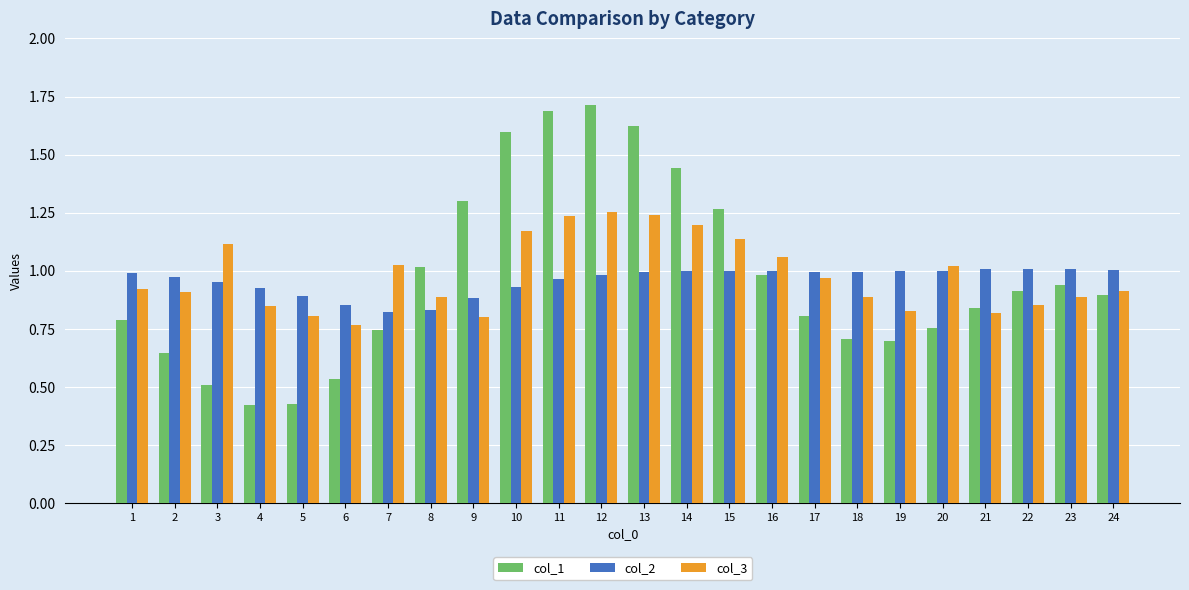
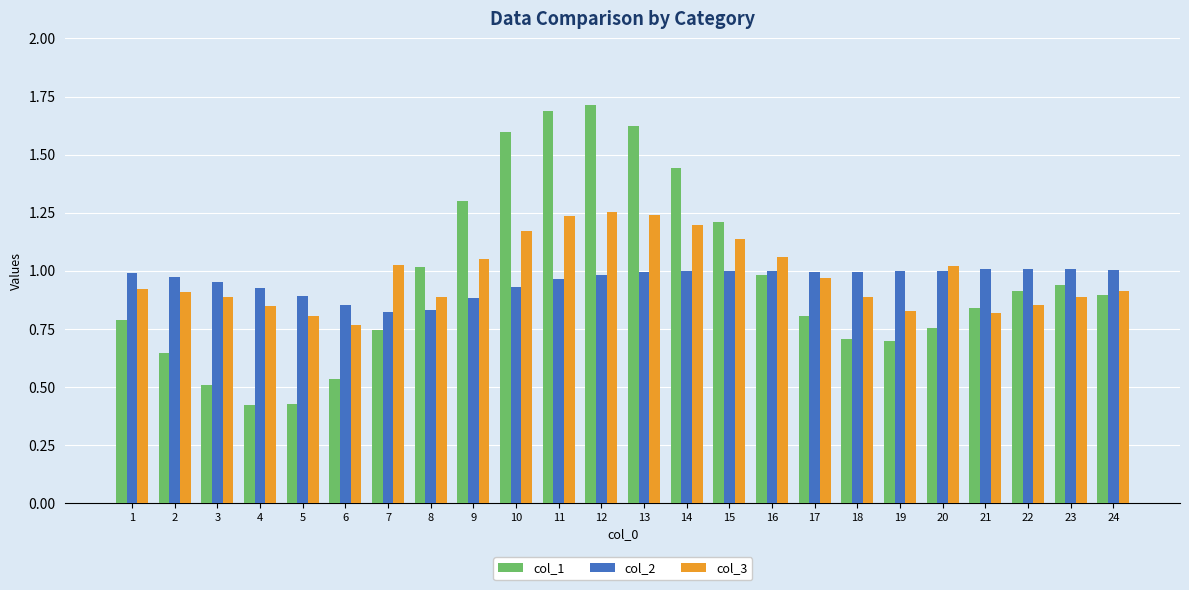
  {
    "col_1": {
      "1": 0.79,
      "2": 0.64,
      "3": 0.51,
      "4": 0.42,
      "5": 0.42,
      "6": 0.53,
      "7": 0.74,
      "8": 1.01,
      "9": 1.30,
      "10": 1.60,
      "11": 1.69,
      "12": 1.71,
      "13": 1.62,
      "14": 1.44,
-     "15": 1.26,
+     "15": 1.21,
      "16": 0.98,
      "17": 0.80,
      "18": 0.71,
      "19": 0.70,
      "20": 0.75,
      "21": 0.84,
      "22": 0.91,
      "23": 0.94,
      "24": 0.89
    },
    "col_2": {
      "1": 0.99,
      "2": 0.97,
      "3": 0.95,
      "4": 0.92,
      "5": 0.89,
      "6": 0.85,
      "7": 0.82,
      "8": 0.83,
      "9": 0.88,
      "10": 0.93,
      "11": 0.96,
      "12": 0.98,
      "13": 0.99,
      "14": 1.00,
      "15": 1.00,
      "16": 1.00,
      "17": 1.00,
      "18": 0.99,
      "19": 1.00,
      "20": 1.00,
      "21": 1.01,
      "22": 1.01,
      "23": 1.01,
      "24": 1.00
    },
    "col_3": {
      "1": 0.92,
      "2": 0.91,
-     "3": 1.11,
+     "3": 0.88,
      "4": 0.85,
      "5": 0.80,
      "6": 0.77,
      "7": 1.02,
      "8": 0.89,
-     "9": 0.80,
+     "9": 1.05,
      "10": 1.17,
      "11": 1.23,
      "12": 1.25,
      "13": 1.24,
      "14": 1.20,
      "15": 1.14,
      "16": 1.06,
      "17": 0.97,
      "18": 0.89,
      "19": 0.83,
      "20": 1.02,
      "21": 0.82,
      "22": 0.85,
      "23": 0.89,
      "24": 0.91
    }
  }
